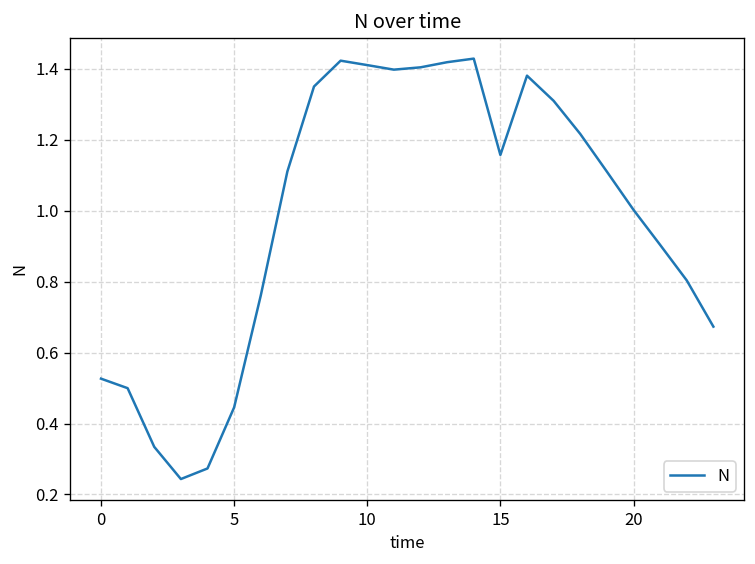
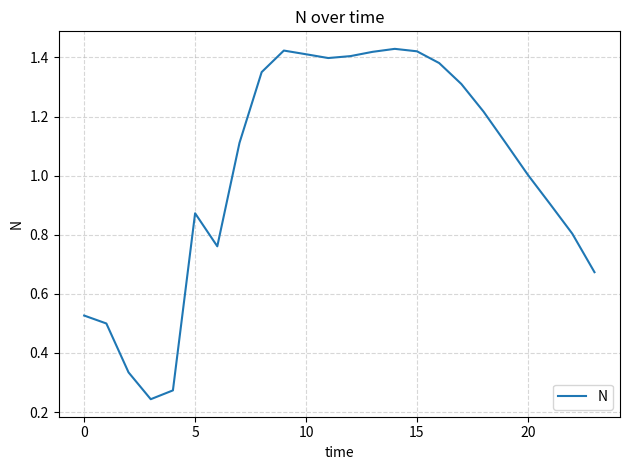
  {
    "0": 0.53,
-   "5": 0.45,
+   "5": 0.87,
    "10": 1.41,
-   "15": 1.16,
+   "15": 1.42,
    "20": 1.00
  }
